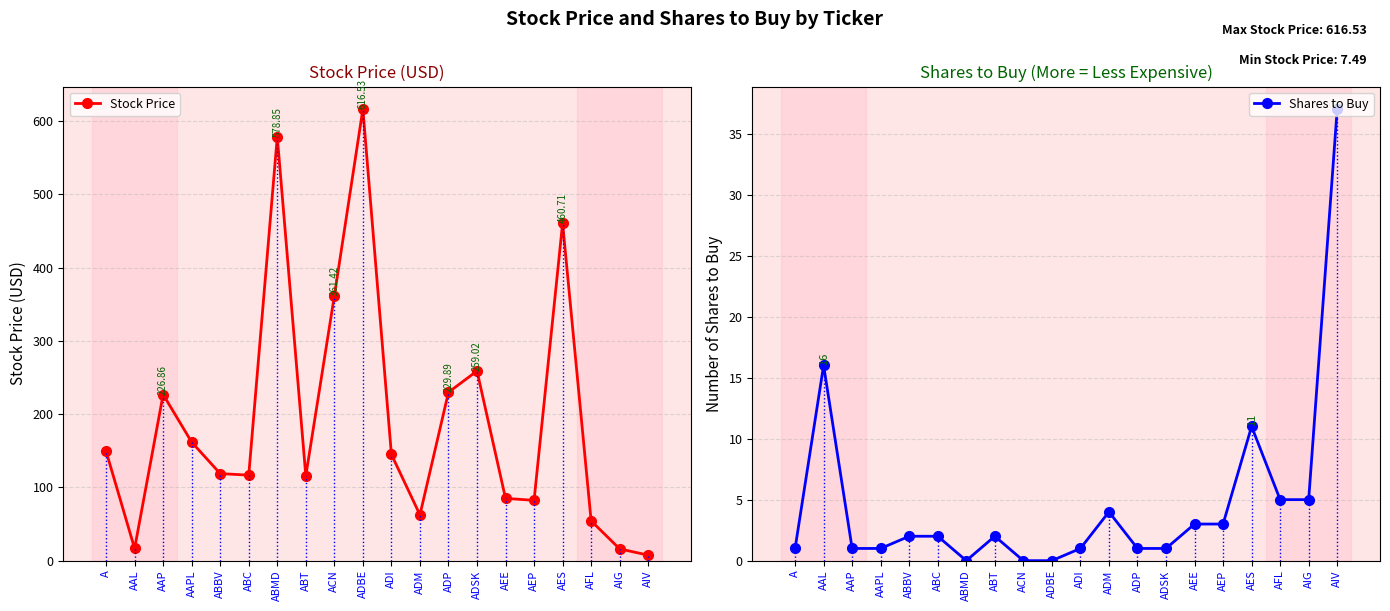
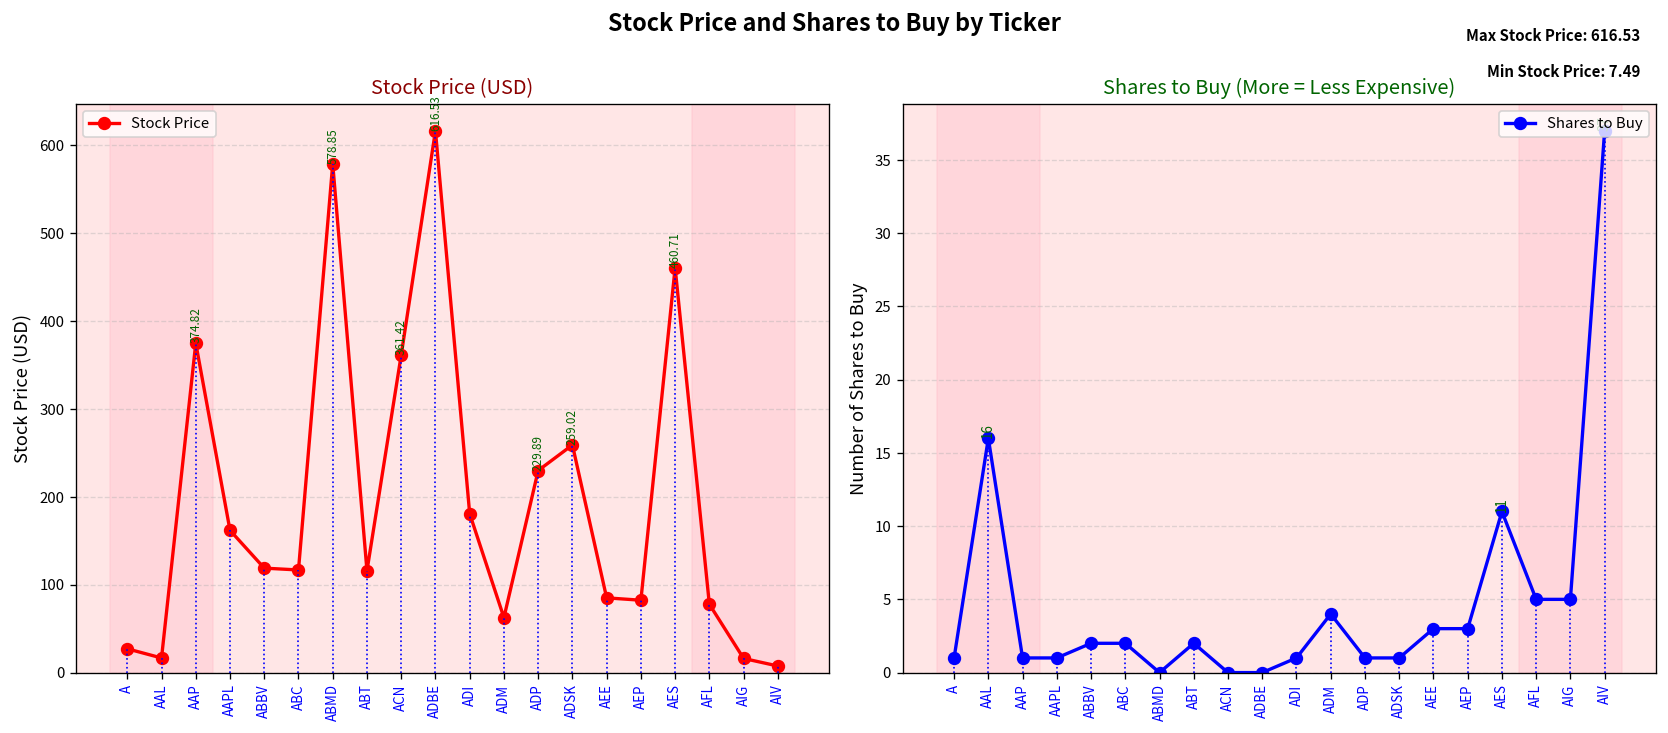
  {
    "Stock Price (USD)": {
      "Stock Price": {
-       "A": 150,
-       "AAP": 226.86,
-       "ADI": 150,
-       "AFL": 50
+       "A": 30,
+       "AAP": 374.82,
+       "ADI": 180,
+       "AFL": 80
      }
    }
  }
